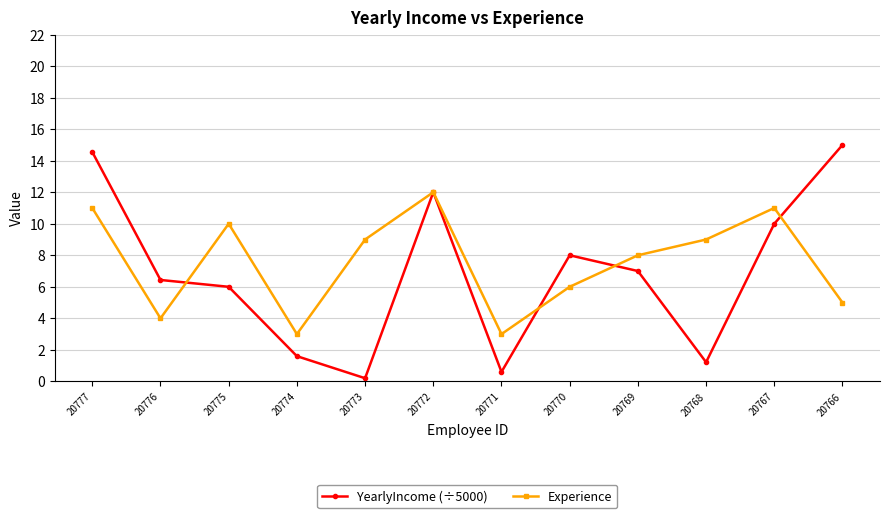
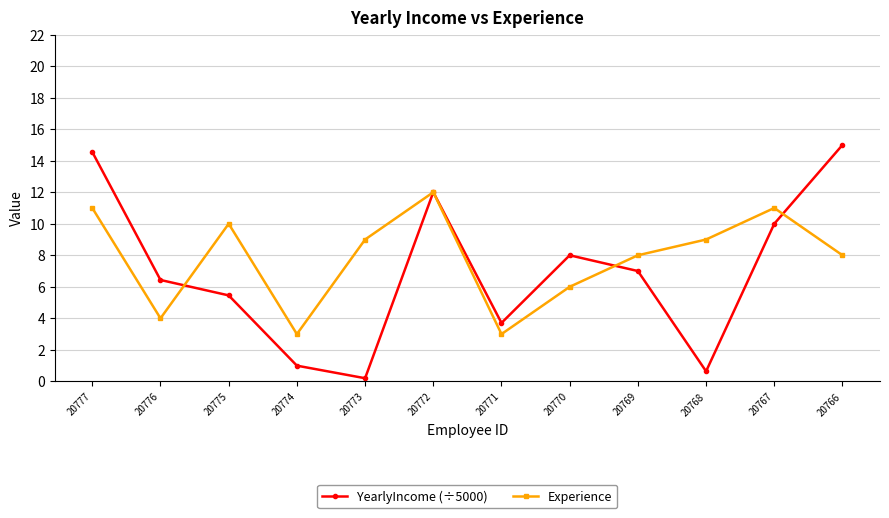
  {
    "YearlyIncome (÷5000)": {
      "20777": 14.6,
      "20776": 6.4,
-     "20775": 6.0,
-     "20774": 1.6,
+     "20775": 5.5,
+     "20774": 1.0,
      "20773": 0.2,
-     "20771": 0.6,
+     "20771": 3.7,
      "20770": 8.0,
      "20769": 7.0,
-     "20768": 1.2,
+     "20768": 0.6,
      "20767": 10.0,
      "20766": 15.0
    },
    "Experience": {
      "20777": 11,
      "20776": 4,
      "20775": 10,
      "20774": 3,
      "20773": 9,
      "20771": 3,
      "20770": 6,
      "20769": 8,
      "20768": 9,
      "20767": 11,
-     "20766": 5
+     "20766": 8
    }
  }
